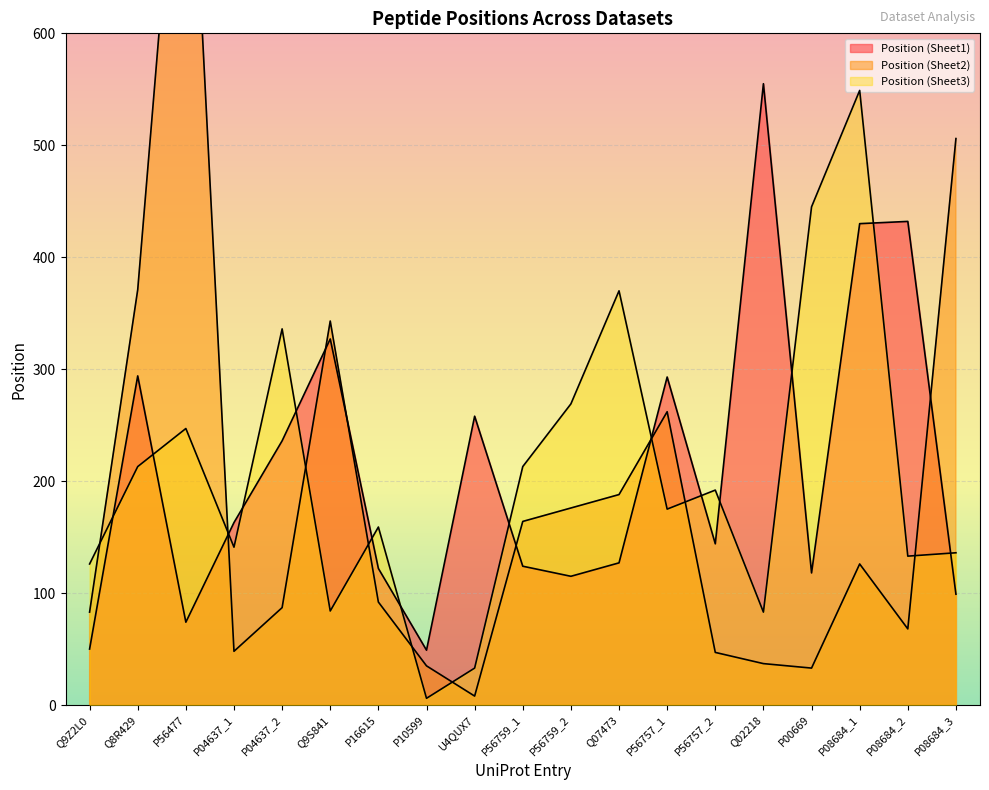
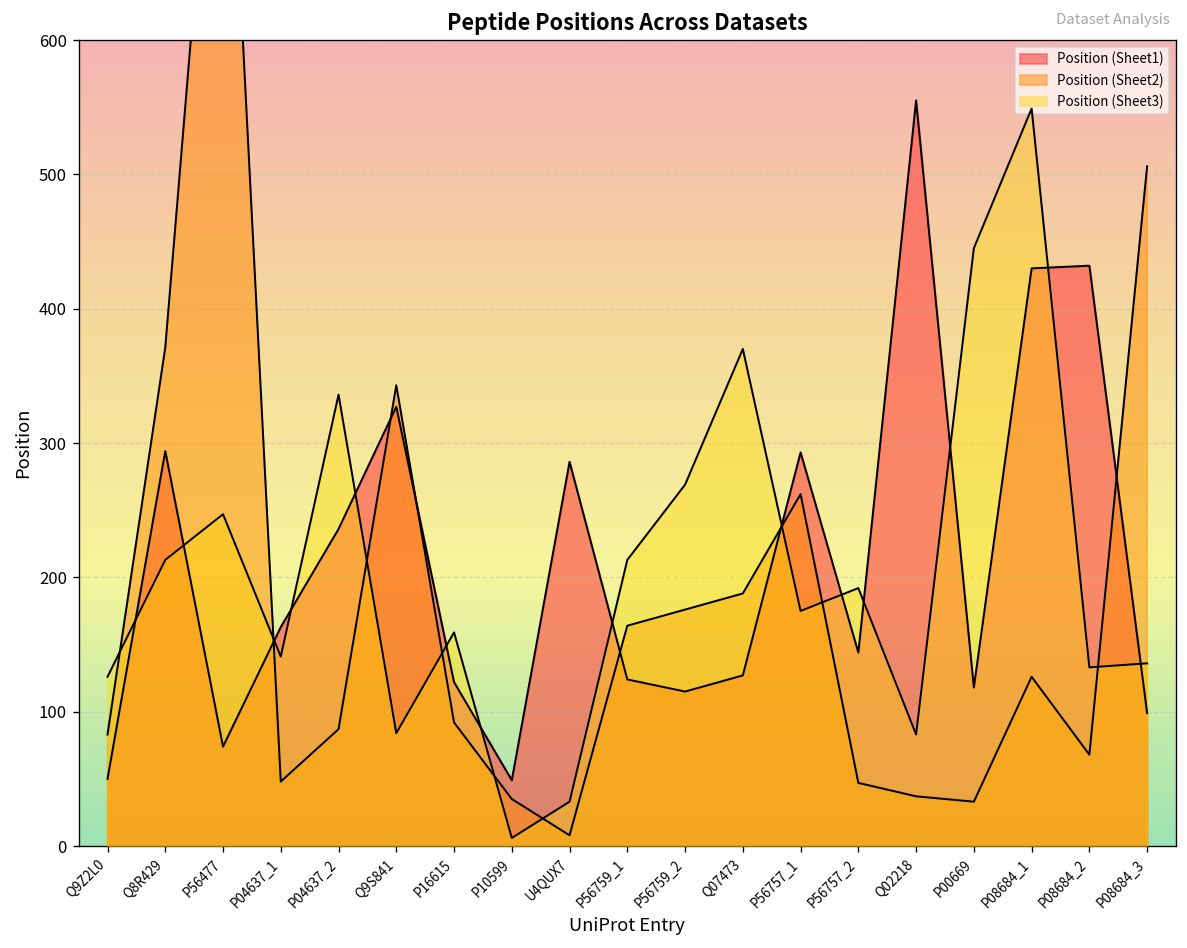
  {
    "Position (Sheet1)": {
      "Q9Z2L0": 50,
      "Q8R429": 294,
      "P56477": 74,
      "P04637_1": 163,
      "P04637_2": 236,
      "Q9S841": 327,
      "P16615": 122,
      "P10599": 49,
-     "U4QUX7": 258,
+     "U4QUX7": 286,
      "P56759_1": 124,
      "P56759_2": 115,
      "Q07473": 127,
      "P56757_1": 293,
      "P56757_2": 144,
      "Q02218": 555,
      "P00669": 118,
      "P08684_1": 430,
      "P08684_2": 432,
      "P08684_3": 99
    },
    "Position (Sheet2)": {
      "Q9Z2L0": 83,
      "Q8R429": 371,
      "P04637_1": 48,
      "P04637_2": 87,
      "Q9S841": 343,
      "P16615": 92,
      "P10599": 35,
      "U4QUX7": 8,
      "P56759_1": 164,
      "P56759_2": 176,
      "Q07473": 188,
      "P56757_1": 262,
      "P56757_2": 47,
      "Q02218": 37,
      "P00669": 33,
      "P08684_1": 126,
      "P08684_2": 68,
      "P08684_3": 506
    },
    "Position (Sheet3)": {
      "Q9Z2L0": 126,
      "Q8R429": 213,
      "P56477": 247,
      "P04637_1": 141,
      "P04637_2": 336,
      "Q9S841": 84,
      "P16615": 159,
      "P10599": 6,
      "U4QUX7": 33,
      "P56759_1": 213,
      "P56759_2": 269,
      "Q07473": 370,
      "P56757_1": 175,
      "P56757_2": 192,
      "Q02218": 83,
      "P00669": 445,
      "P08684_2": 133,
      "P08684_3": 136
    }
  }
